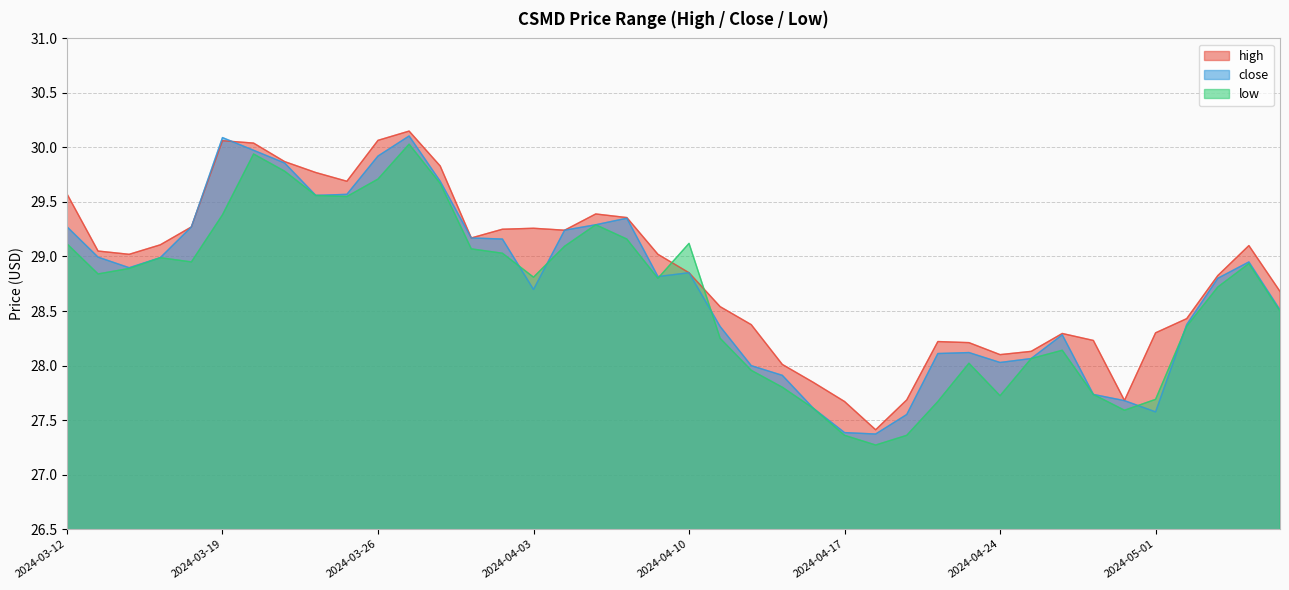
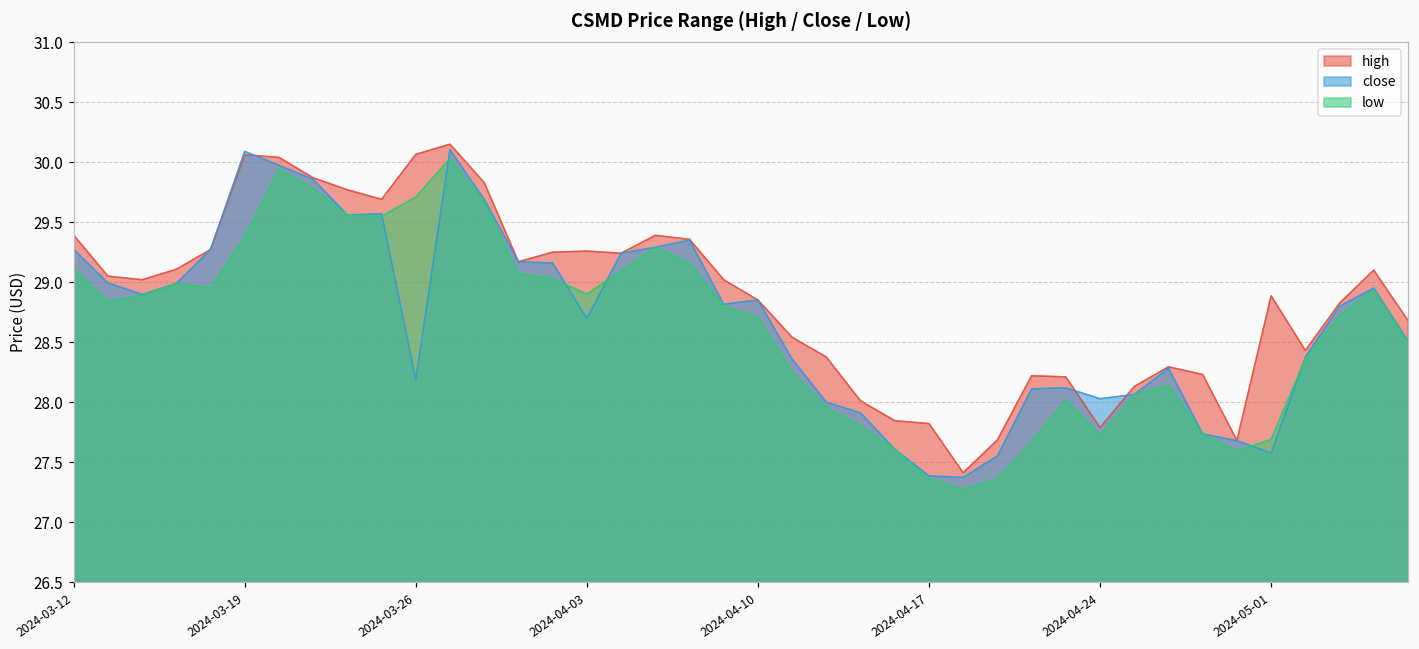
  {
    "high": {
-     "2024-03-12": 29.57,
+     "2024-03-12": 29.39,
      "2024-03-19": 30.06,
      "2024-03-26": 30.07,
      "2024-04-03": 29.26,
-     "2024-04-17": 27.67,
-     "2024-04-24": 28.10,
-     "2024-05-01": 28.30
+     "2024-04-17": 27.82,
+     "2024-04-24": 27.79,
+     "2024-05-01": 28.89
    },
    "close": {
      "2024-03-12": 29.27,
      "2024-03-19": 30.09,
-     "2024-03-26": 29.92,
+     "2024-03-26": 28.19,
      "2024-04-03": 28.70,
      "2024-04-17": 27.39,
      "2024-04-24": 28.03,
      "2024-05-01": 27.57
    },
    "low": {
      "2024-03-12": 29.12,
      "2024-03-19": 29.38,
      "2024-03-26": 29.71,
-     "2024-04-03": 28.81,
-     "2024-04-10": 29.12,
+     "2024-04-03": 28.90,
+     "2024-04-10": 28.70,
      "2024-04-17": 27.36,
      "2024-04-24": 27.72,
      "2024-05-01": 27.69
    }
  }
